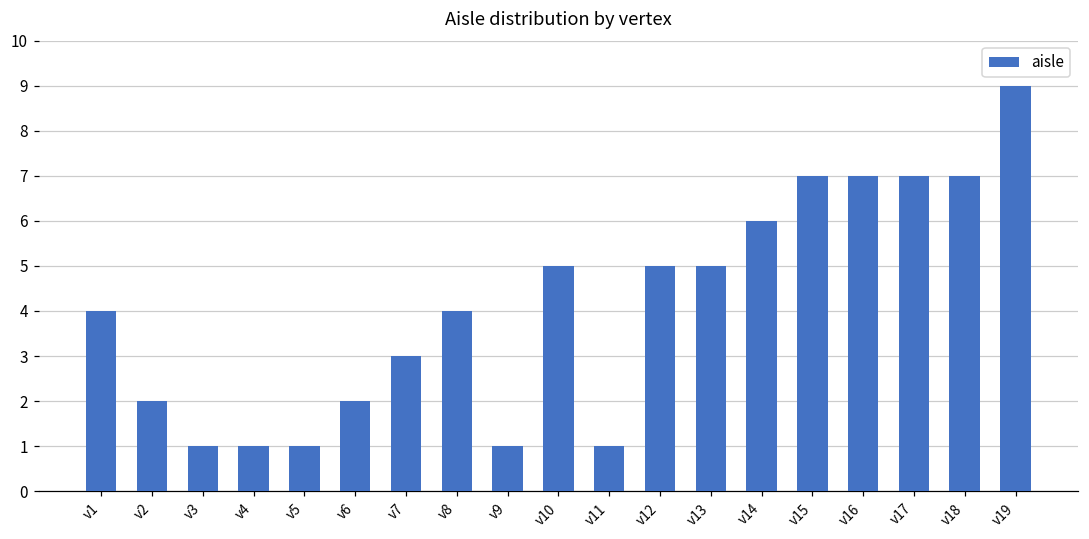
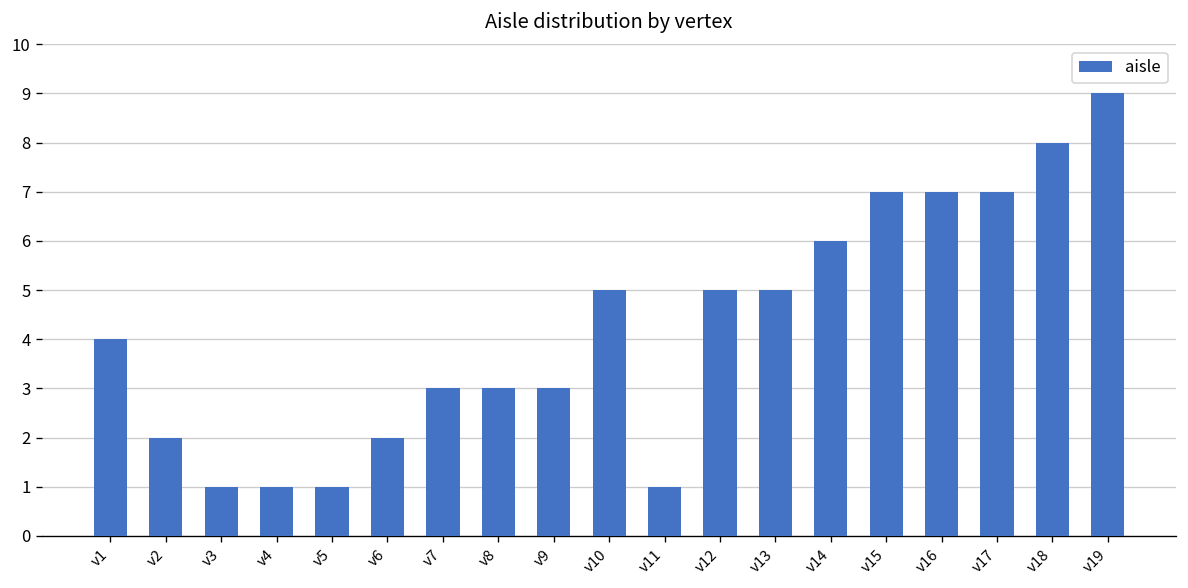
  {
    "v1": 4,
    "v2": 2,
    "v3": 1,
    "v4": 1,
    "v5": 1,
    "v6": 2,
    "v7": 3,
-   "v8": 4,
-   "v9": 1,
+   "v8": 3,
+   "v9": 3,
    "v10": 5,
    "v11": 1,
    "v12": 5,
    "v13": 5,
    "v14": 6,
    "v15": 7,
    "v16": 7,
    "v17": 7,
-   "v18": 7,
+   "v18": 8,
    "v19": 9
  }
